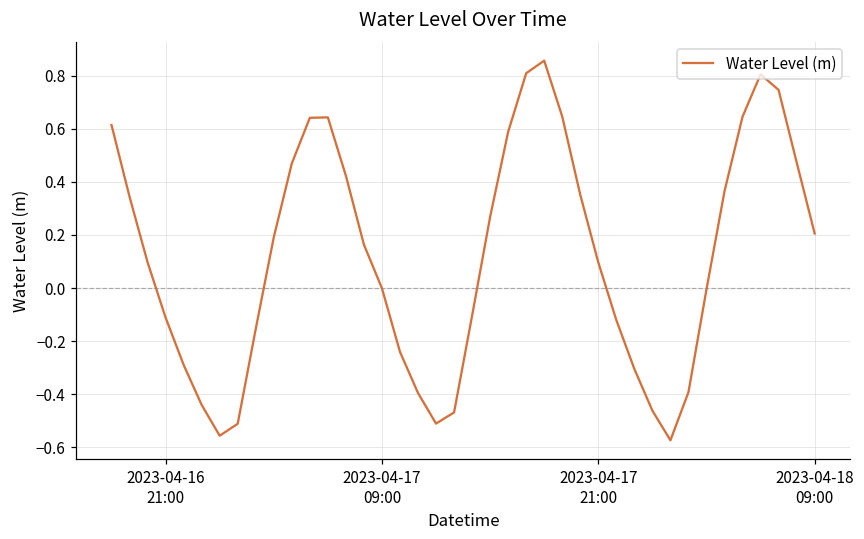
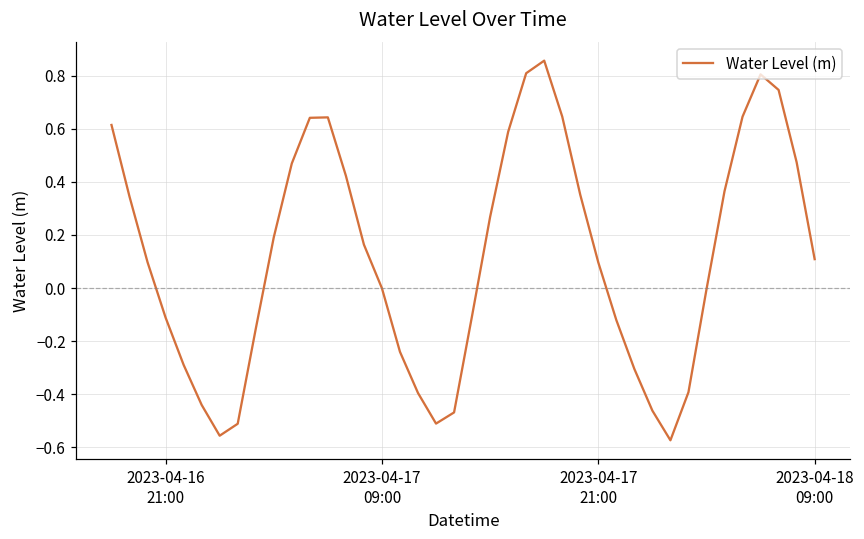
  {
    "2023-04-16 21:00": -0.11,
    "2023-04-17 09:00": 0.00,
    "2023-04-17 21:00": 0.10,
-   "2023-04-18 09:00": 0.21
+   "2023-04-18 09:00": 0.11
  }
